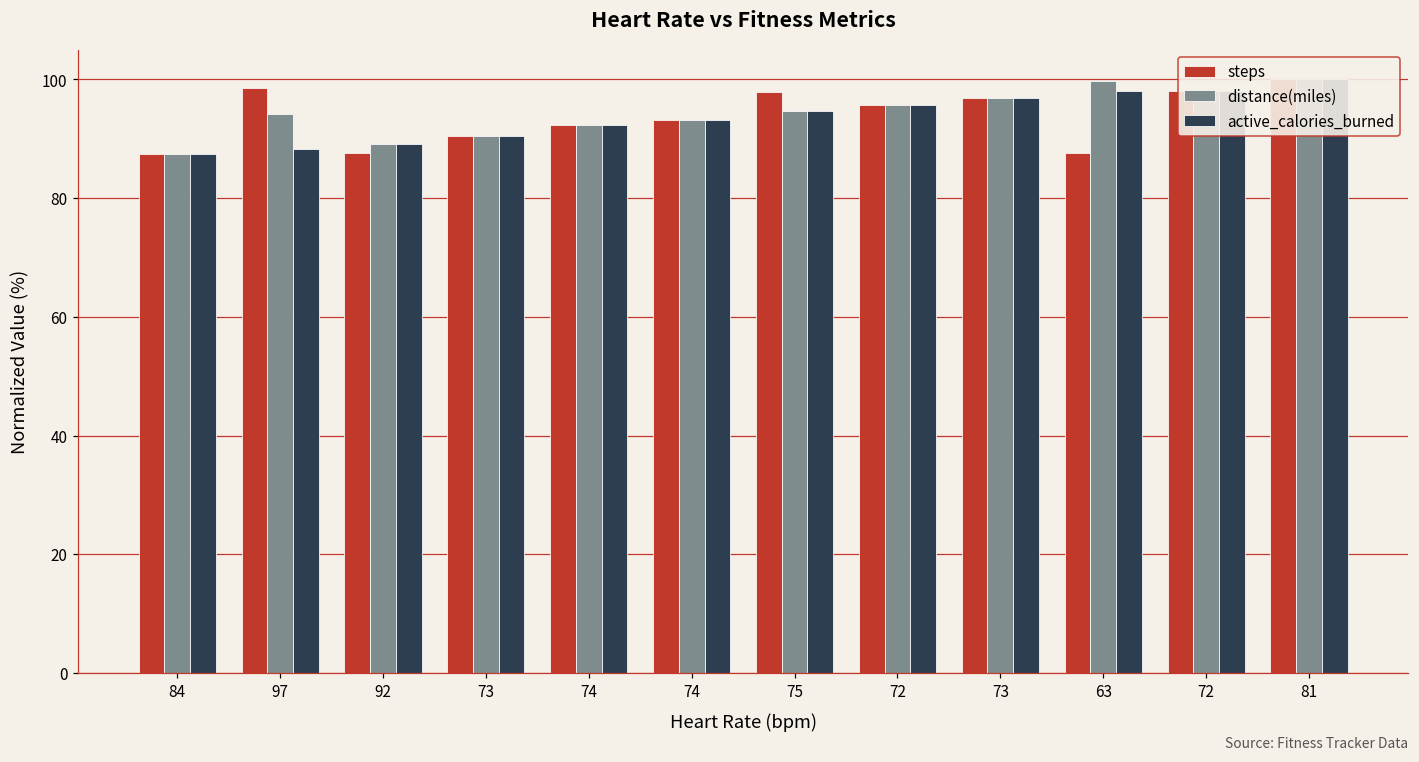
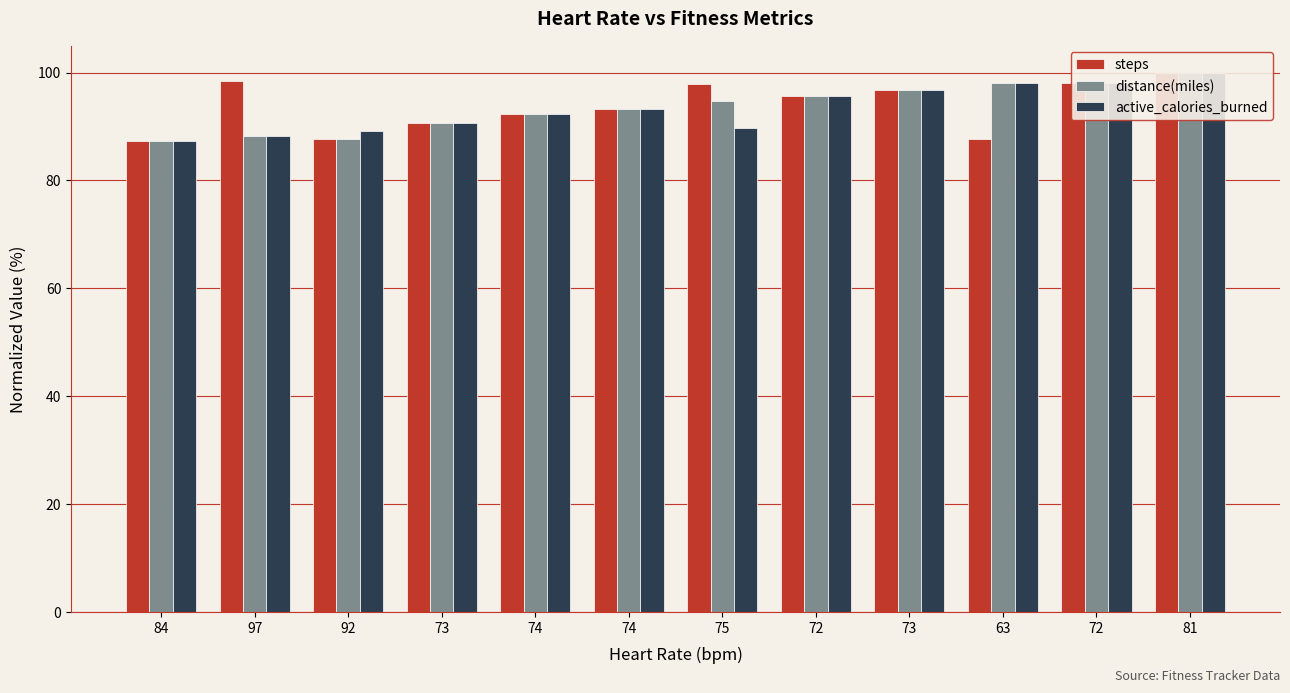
  {
    "steps": {
      "84": 87,
      "97": 98,
      "92": 88,
      "75": 98,
      "63": 88
    },
    "distance(miles)": {
      "84": 87,
-     "97": 94,
-     "92": 89,
+     "97": 88,
+     "92": 88,
      "75": 95,
-     "63": 100
+     "63": 98
    },
    "active_calories_burned": {
      "84": 87,
      "97": 88,
      "92": 89,
-     "75": 95,
+     "75": 90,
      "63": 98
    }
  }
